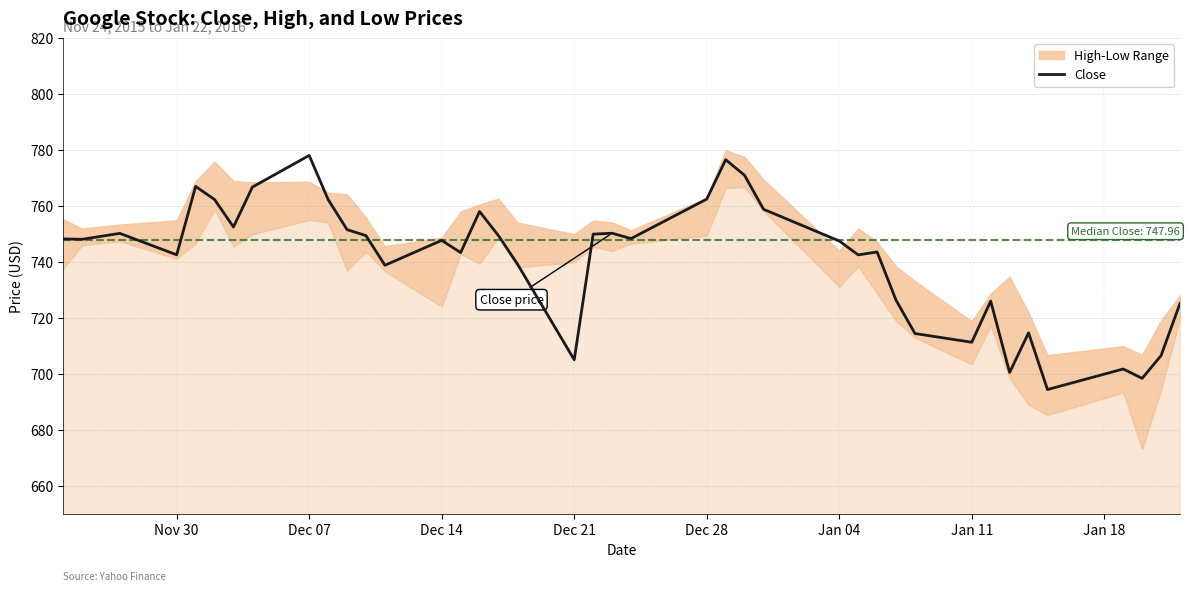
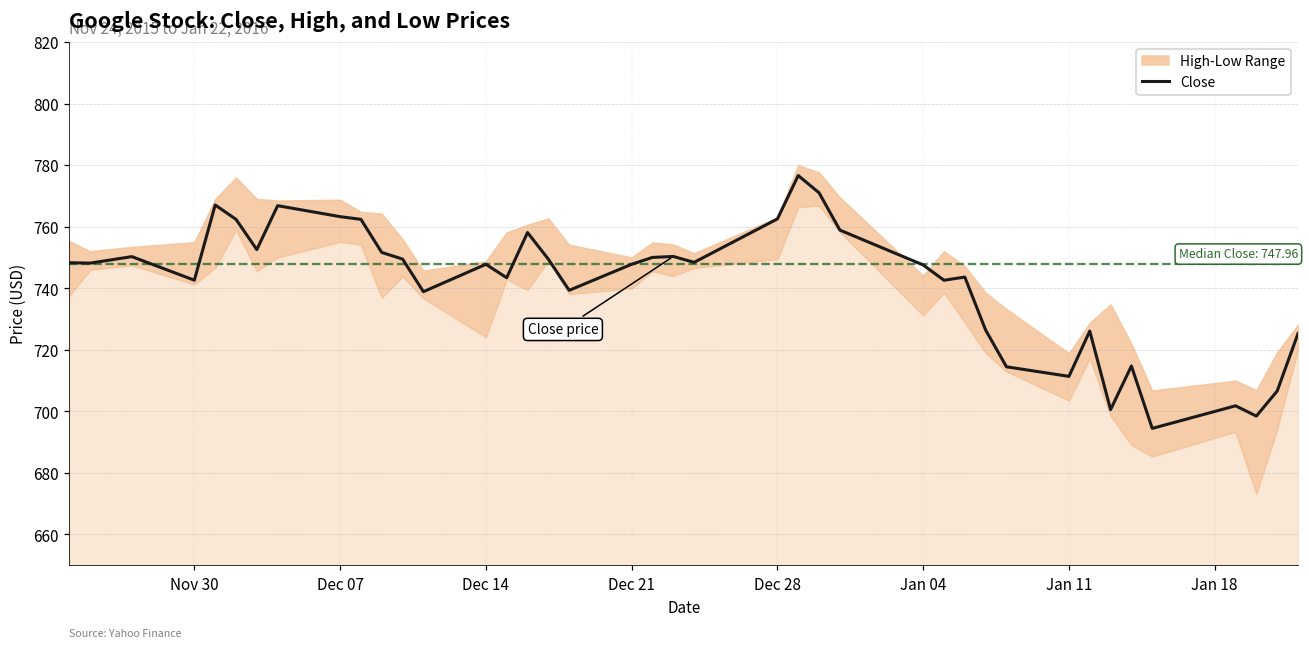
  {
    "Close": {
      "Nov 30": 743,
-     "Dec 07": 778,
+     "Dec 07": 763,
      "Dec 14": 748,
-     "Dec 21": 705,
+     "Dec 21": 748,
      "Jan 04": 748,
      "Jan 11": 711
    }
  }
